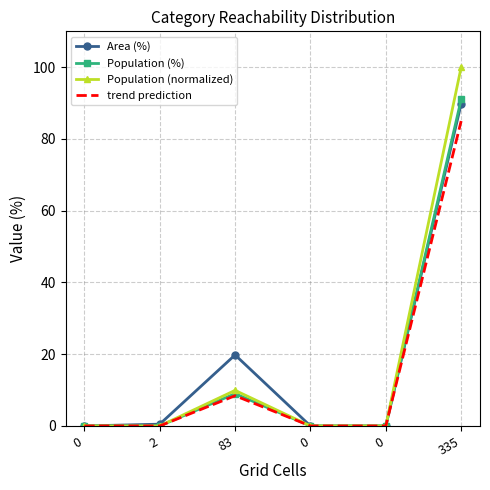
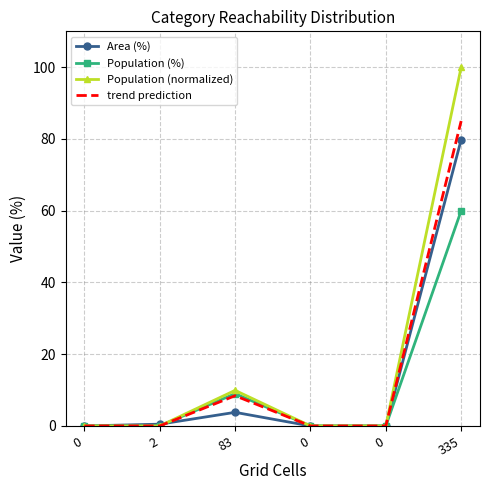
  {
    "Area (%)": {
-     "83": 20,
-     "335": 90
+     "83": 4,
+     "335": 80
    },
    "Population (%)": {
-     "335": 91
+     "335": 60
    },
    "Population (normalized)": {
      "83": 10,
      "335": 100
    },
    "trend prediction": {
      "335": 85
    }
  }
